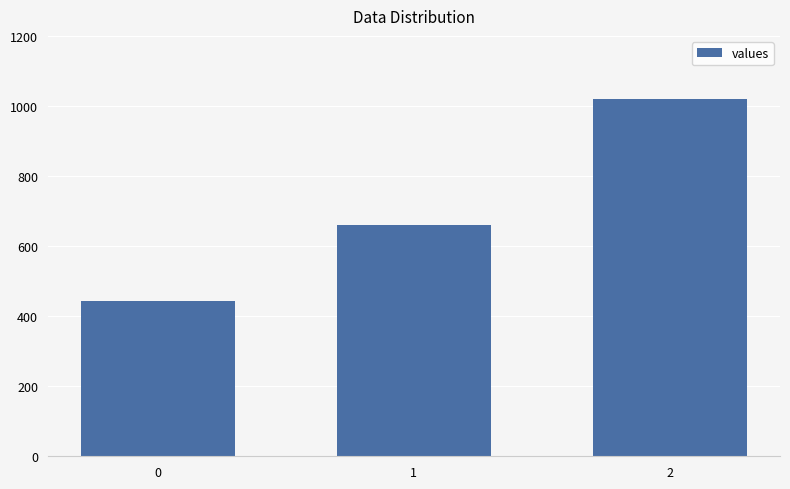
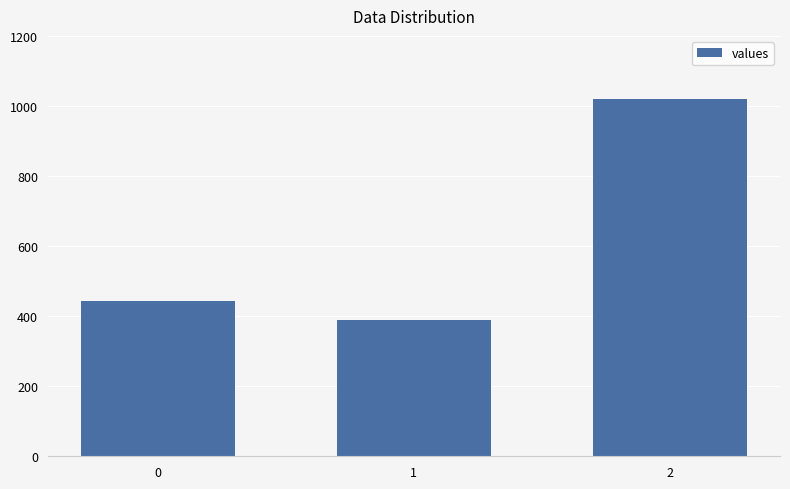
  {
    "0": 440,
-   "1": 660,
+   "1": 390,
    "2": 1020
  }
